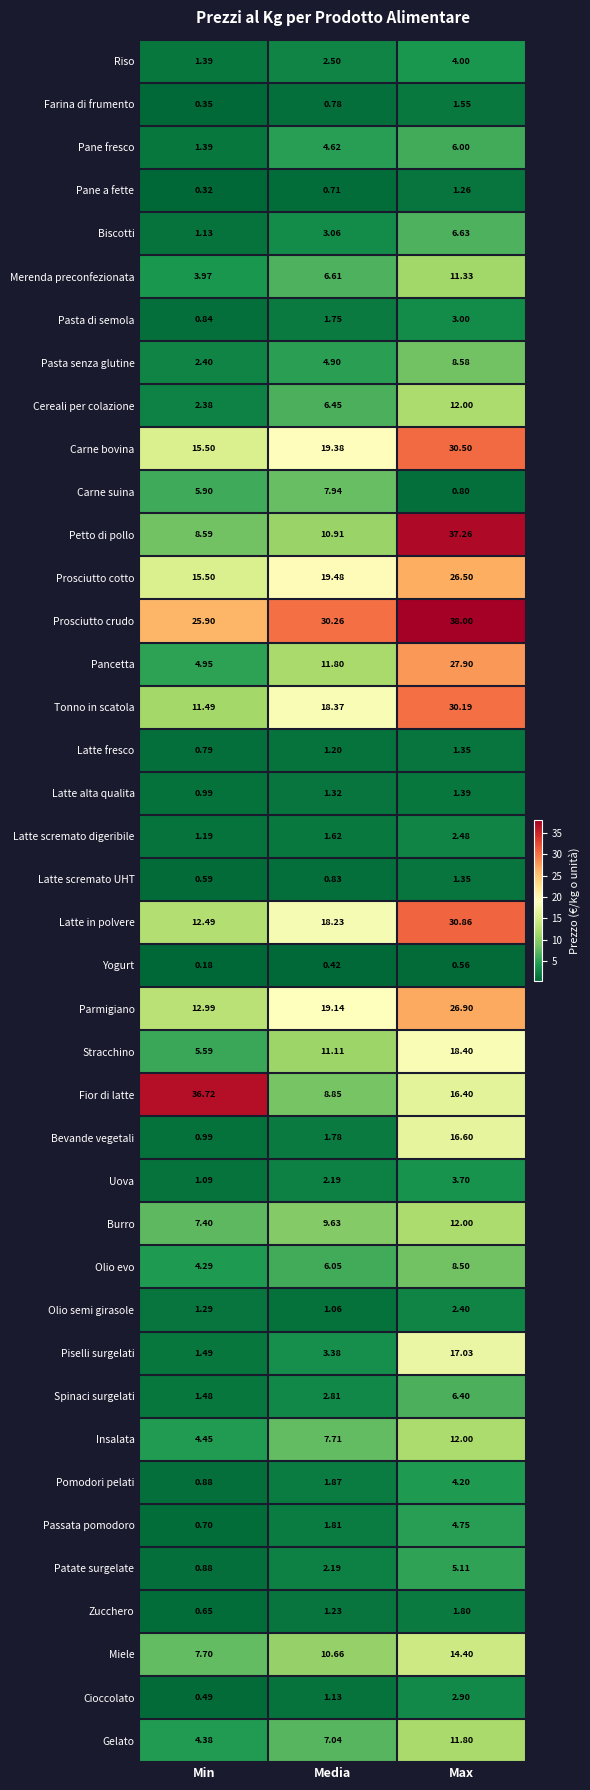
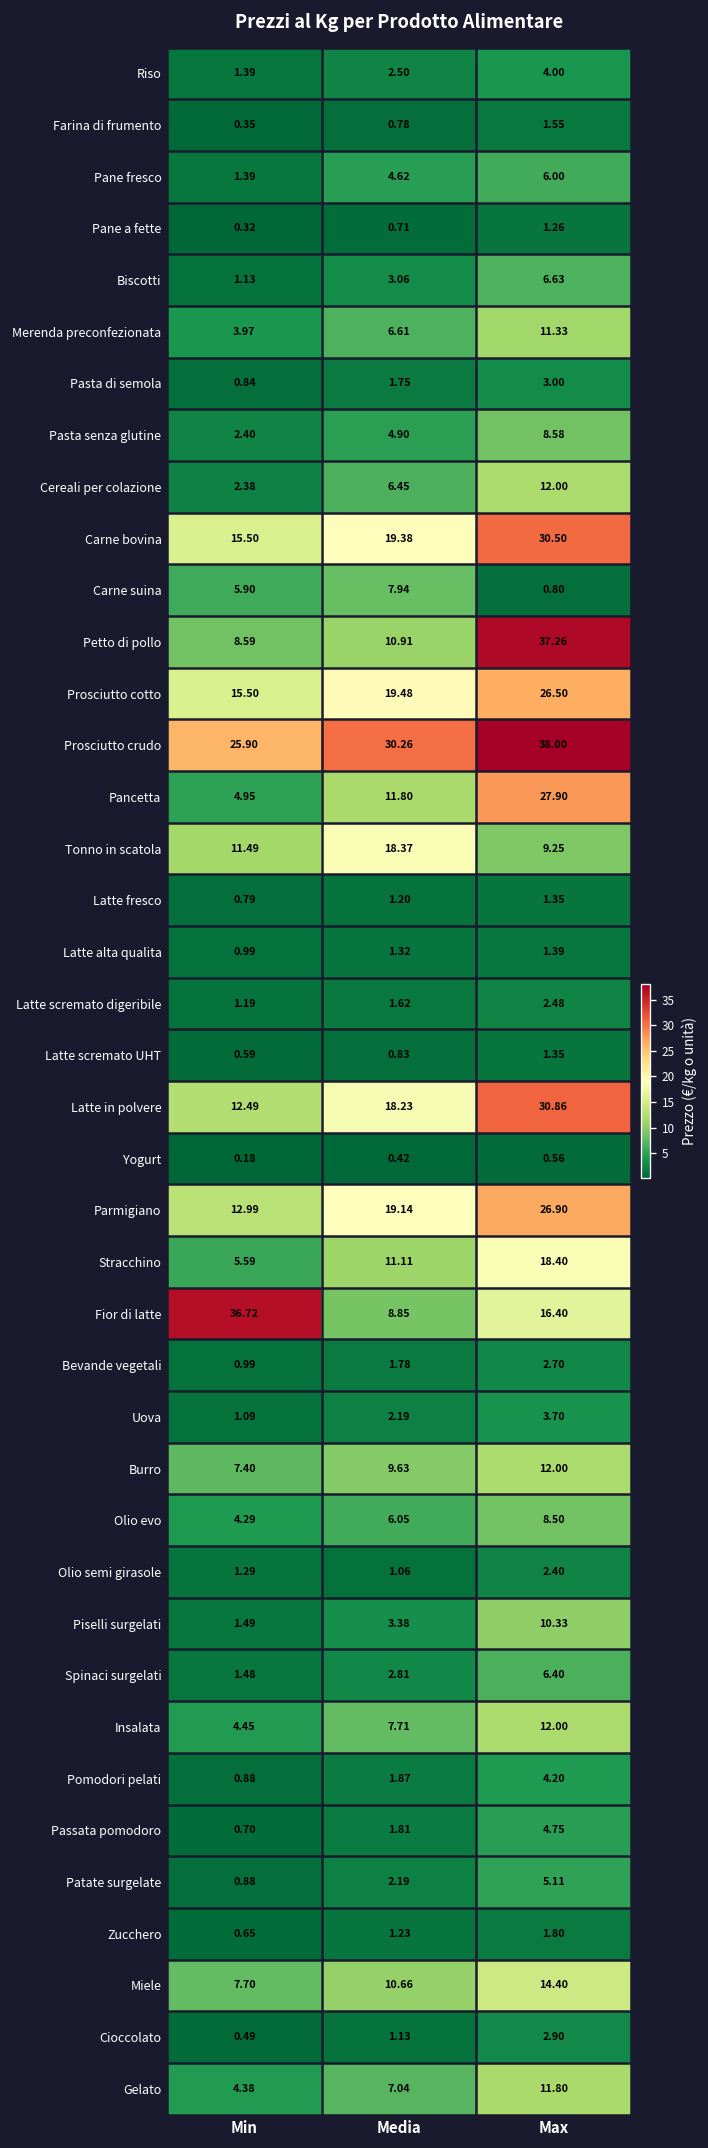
  {
    "Riso": {
      "Min": 1.39,
      "Media": 2.50,
      "Max": 4.00
    },
    "Farina di frumento": {
      "Min": 0.35,
      "Media": 0.78,
      "Max": 1.55
    },
    "Pane fresco": {
      "Min": 1.39,
      "Media": 4.62,
      "Max": 6.00
    },
    "Pane a fette": {
      "Min": 0.32,
      "Media": 0.71,
      "Max": 1.26
    },
    "Biscotti": {
      "Min": 1.13,
      "Media": 3.06,
      "Max": 6.63
    },
    "Merenda preconfezionata": {
      "Min": 3.97,
      "Media": 6.61,
      "Max": 11.33
    },
    "Pasta di semola": {
      "Min": 0.84,
      "Media": 1.75,
      "Max": 3.00
    },
    "Pasta senza glutine": {
      "Min": 2.40,
      "Media": 4.90,
      "Max": 8.58
    },
    "Cereali per colazione": {
      "Min": 2.38,
      "Media": 6.45,
      "Max": 12.00
    },
    "Carne bovina": {
      "Min": 15.50,
      "Media": 19.38,
      "Max": 30.50
    },
    "Carne suina": {
      "Min": 5.90,
      "Media": 7.94,
      "Max": 0.80
    },
    "Petto di pollo": {
      "Min": 8.59,
      "Media": 10.91,
      "Max": 37.26
    },
    "Prosciutto cotto": {
      "Min": 15.50,
      "Media": 19.48,
      "Max": 26.50
    },
    "Prosciutto crudo": {
      "Min": 25.90,
      "Media": 30.26,
      "Max": 38.00
    },
    "Pancetta": {
      "Min": 4.95,
      "Media": 11.80,
      "Max": 27.90
    },
    "Tonno in scatola": {
      "Min": 11.49,
      "Media": 18.37,
-     "Max": 30.19
+     "Max": 9.25
    },
    "Latte fresco": {
      "Min": 0.79,
      "Media": 1.20,
      "Max": 1.35
    },
    "Latte alta qualita": {
      "Min": 0.99,
      "Media": 1.32,
      "Max": 1.39
    },
    "Latte scremato digeribile": {
      "Min": 1.19,
      "Media": 1.62,
      "Max": 2.48
    },
    "Latte scremato UHT": {
      "Min": 0.59,
      "Media": 0.83,
      "Max": 1.35
    },
    "Latte in polvere": {
      "Min": 12.49,
      "Media": 18.23,
      "Max": 30.86
    },
    "Yogurt": {
      "Min": 0.18,
      "Media": 0.42,
      "Max": 0.56
    },
    "Parmigiano": {
      "Min": 12.99,
      "Media": 19.14,
      "Max": 26.90
    },
    "Stracchino": {
      "Min": 5.59,
      "Media": 11.11,
      "Max": 18.40
    },
    "Fior di latte": {
      "Min": 36.72,
      "Media": 8.85,
      "Max": 16.40
    },
    "Bevande vegetali": {
      "Min": 0.99,
      "Media": 1.78,
-     "Max": 16.60
+     "Max": 2.70
    },
    "Uova": {
      "Min": 1.09,
      "Media": 2.19,
      "Max": 3.70
    },
    "Burro": {
      "Min": 7.40,
      "Media": 9.63,
      "Max": 12.00
    },
    "Olio evo": {
      "Min": 4.29,
      "Media": 6.05,
      "Max": 8.50
    },
    "Olio semi girasole": {
      "Min": 1.29,
      "Media": 1.06,
      "Max": 2.40
    },
    "Piselli surgelati": {
      "Min": 1.49,
      "Media": 3.38,
-     "Max": 17.03
+     "Max": 10.33
    },
    "Spinaci surgelati": {
      "Min": 1.48,
      "Media": 2.81,
      "Max": 6.40
    },
    "Insalata": {
      "Min": 4.45,
      "Media": 7.71,
      "Max": 12.00
    },
    "Pomodori pelati": {
      "Min": 0.88,
      "Media": 1.87,
      "Max": 4.20
    },
    "Passata pomodoro": {
      "Min": 0.70,
      "Media": 1.81,
      "Max": 4.75
    },
    "Patate surgelate": {
      "Min": 0.88,
      "Media": 2.19,
      "Max": 5.11
    },
    "Zucchero": {
      "Min": 0.65,
      "Media": 1.23,
      "Max": 1.80
    },
    "Miele": {
      "Min": 7.70,
      "Media": 10.66,
      "Max": 14.40
    },
    "Cioccolato": {
      "Min": 0.49,
      "Media": 1.13,
      "Max": 2.90
    },
    "Gelato": {
      "Min": 4.38,
      "Media": 7.04,
      "Max": 11.80
    }
  }
